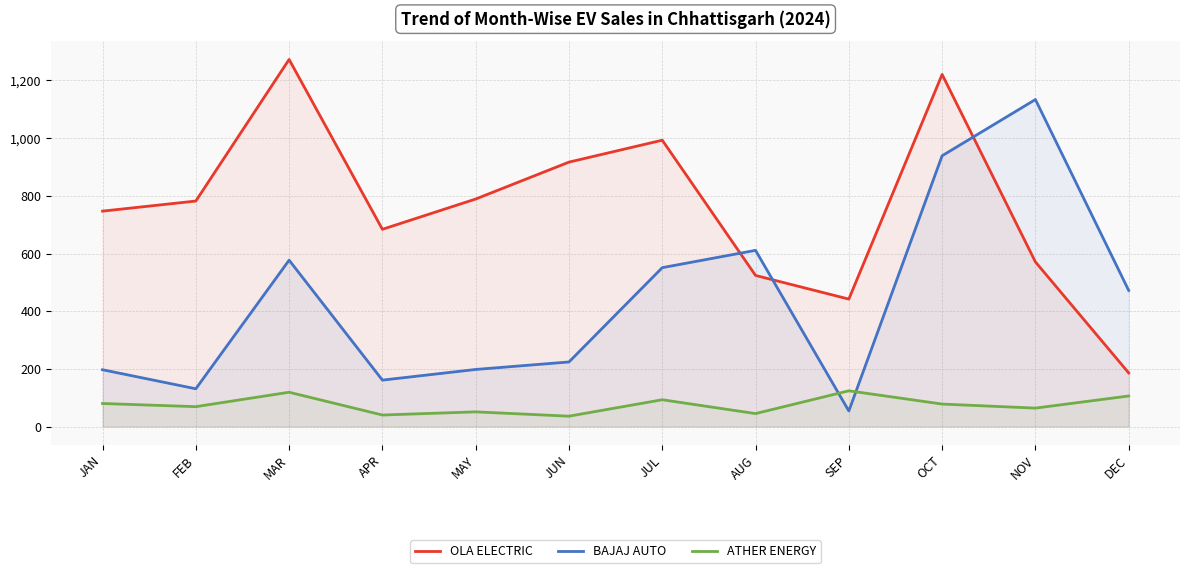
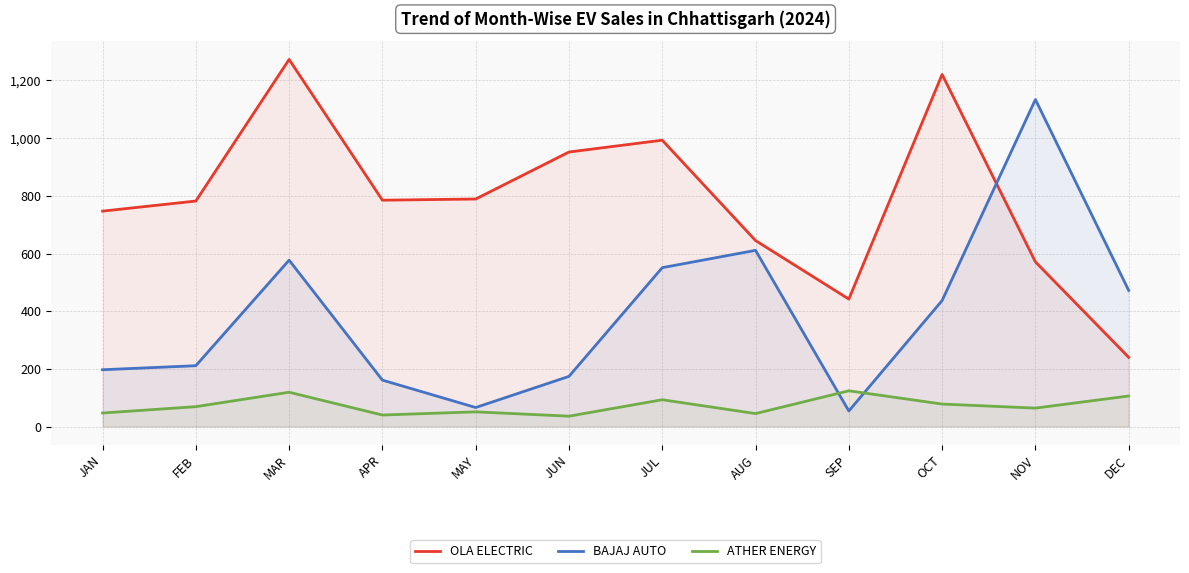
  {
    "OLA ELECTRIC": {
      "JAN": "750",
      "FEB": "780",
      "MAR": "1,270",
-     "APR": "680",
+     "APR": "790",
      "MAY": "790",
-     "JUN": "920",
+     "JUN": "950",
      "JUL": "990",
-     "AUG": "520",
+     "AUG": "650",
      "SEP": "440",
      "OCT": "1,220",
      "NOV": "570",
-     "DEC": "190"
+     "DEC": "240"
    },
    "BAJAJ AUTO": {
      "JAN": "200",
-     "FEB": "130",
+     "FEB": "210",
      "MAR": "580",
      "APR": "160",
-     "MAY": "200",
-     "JUN": "220",
+     "MAY": "70",
+     "JUN": "170",
      "JUL": "550",
      "AUG": "610",
      "SEP": "50",
-     "OCT": "940",
+     "OCT": "440",
      "NOV": "1,130",
      "DEC": "470"
    },
    "ATHER ENERGY": {
-     "JAN": "80",
+     "JAN": "50",
      "FEB": "70",
      "MAR": "120",
      "APR": "40",
      "MAY": "50",
      "JUN": "40",
      "JUL": "90",
      "AUG": "50",
      "SEP": "120",
      "OCT": "80",
      "NOV": "60",
      "DEC": "110"
    }
  }
